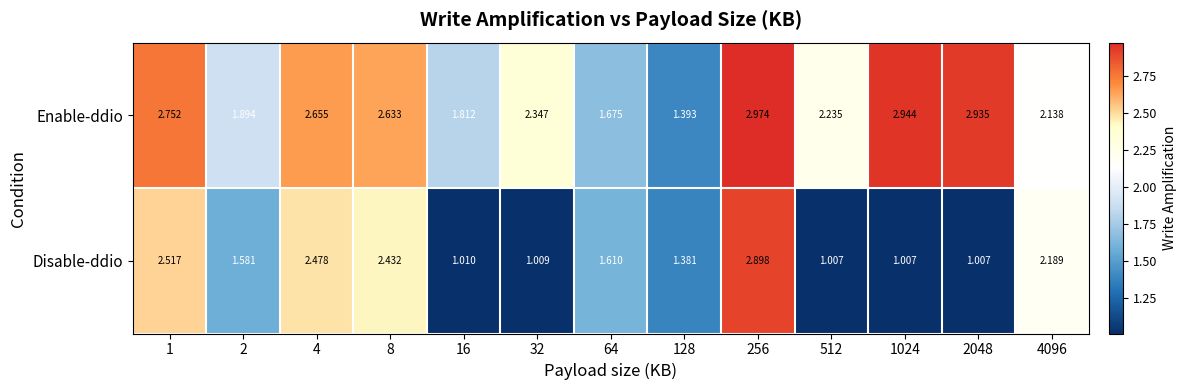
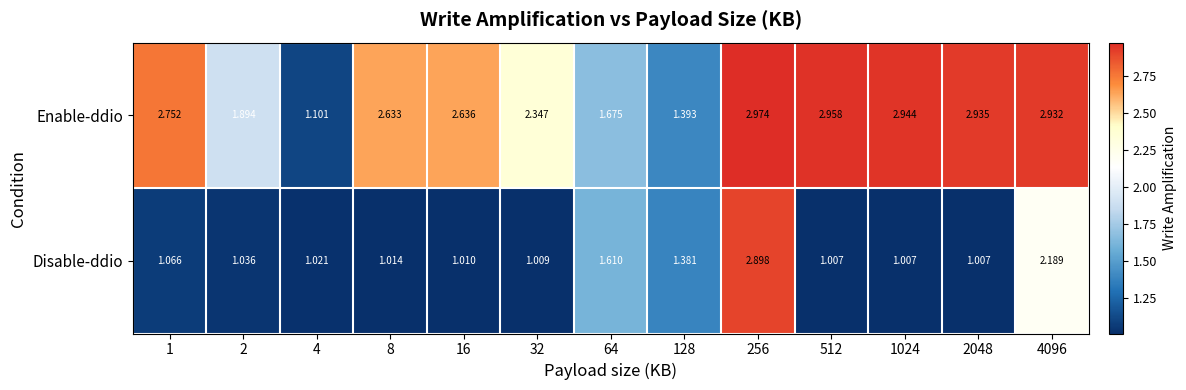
  {
    "Enable-ddio": {
      "1": 2.752,
      "2": 1.894,
-     "4": 2.655,
+     "4": 1.101,
      "8": 2.633,
-     "16": 1.812,
+     "16": 2.636,
      "32": 2.347,
      "64": 1.675,
      "128": 1.393,
      "256": 2.974,
-     "512": 2.235,
+     "512": 2.958,
      "1024": 2.944,
      "2048": 2.935,
-     "4096": 2.138
+     "4096": 2.932
    },
    "Disable-ddio": {
-     "1": 2.517,
-     "2": 1.581,
-     "4": 2.478,
-     "8": 2.432,
+     "1": 1.066,
+     "2": 1.036,
+     "4": 1.021,
+     "8": 1.014,
      "16": 1.010,
      "32": 1.009,
      "64": 1.610,
      "128": 1.381,
      "256": 2.898,
      "512": 1.007,
      "1024": 1.007,
      "2048": 1.007,
      "4096": 2.189
    }
  }
